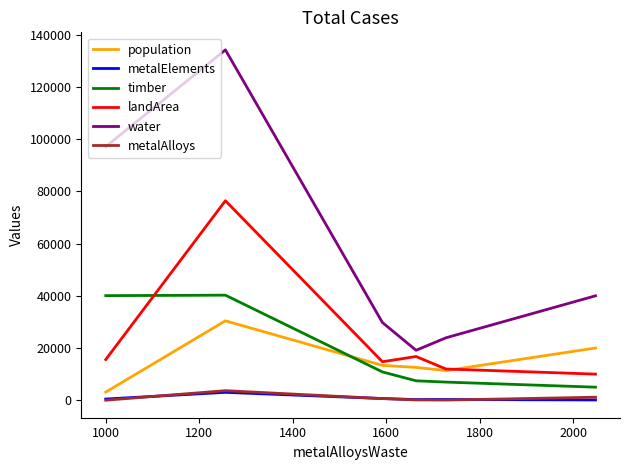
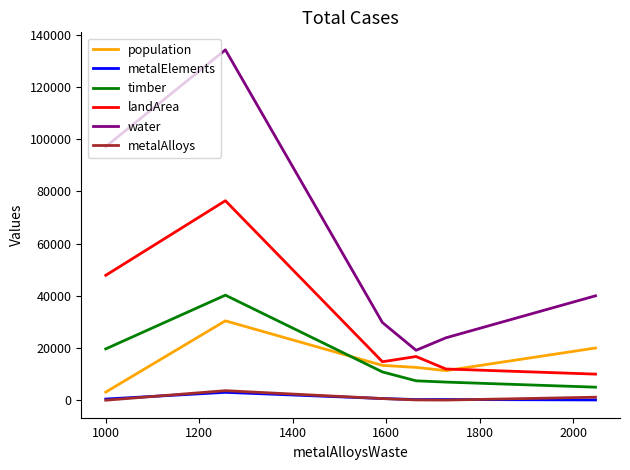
  {
    "population": {
      "1000": 3000
    },
    "timber": {
-     "1000": 40000
+     "1000": 20000
    },
    "landArea": {
-     "1000": 16000
+     "1000": 48000
    }
  }
